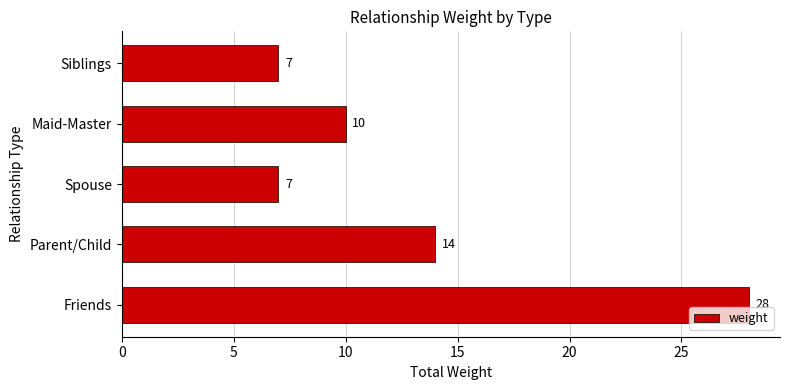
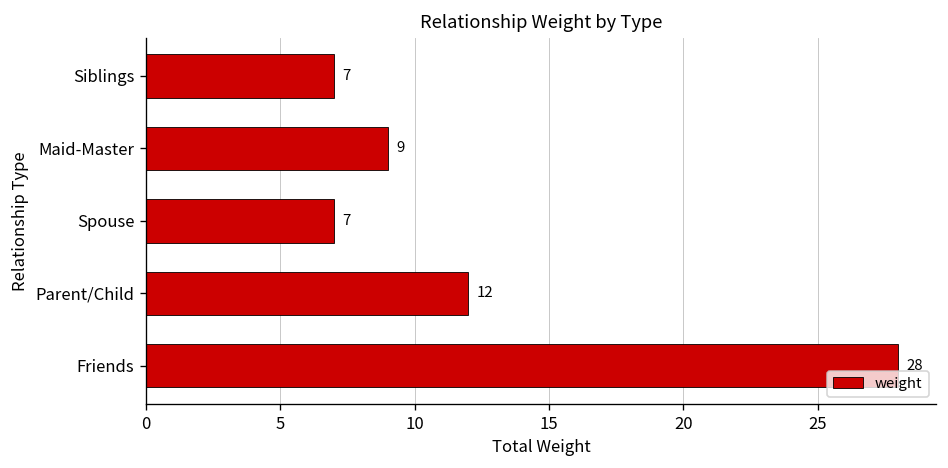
  {
    "Siblings": 7,
-   "Maid-Master": 10,
+   "Maid-Master": 9,
    "Spouse": 7,
-   "Parent/Child": 14
+   "Parent/Child": 12
  }
